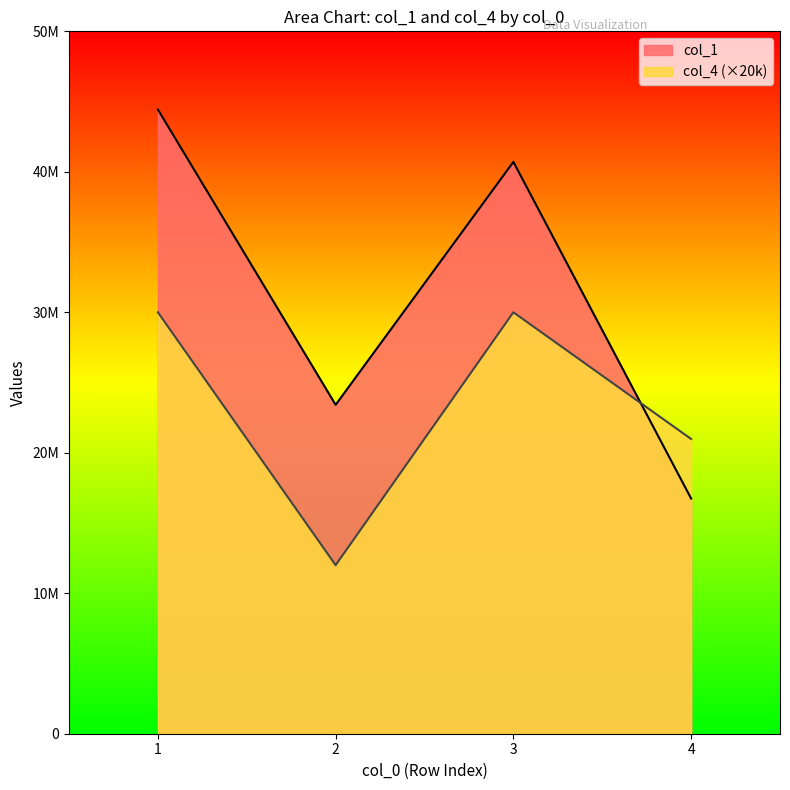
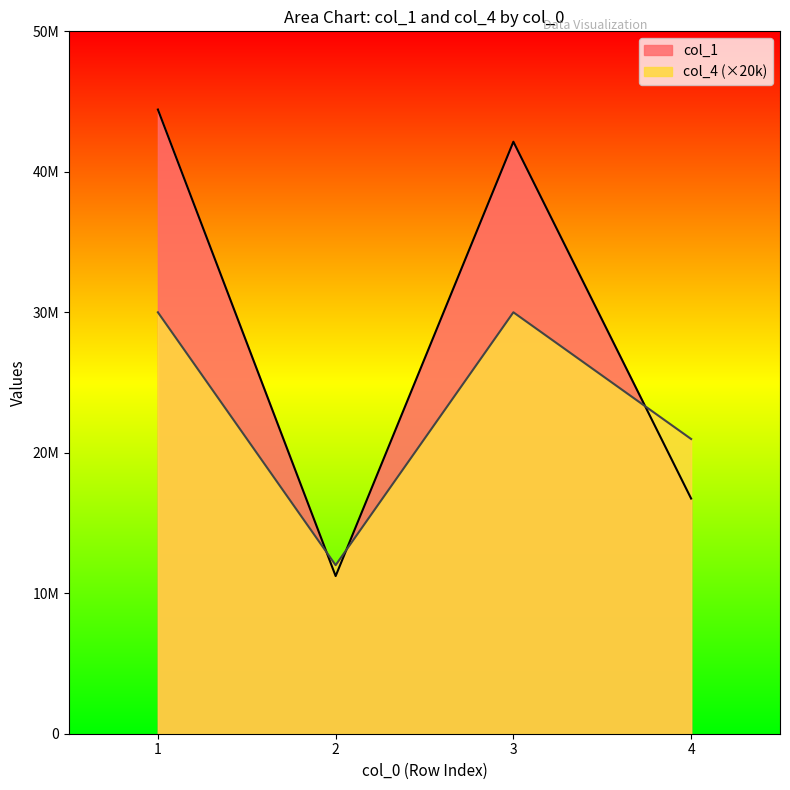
  {
    "col_1": {
      "1": 44400000,
-     "2": 23400000,
-     "3": 40700000,
+     "2": 11200000,
+     "3": 42100000,
      "4": 16700000
    },
    "col_4 (×20k)": {
      "1": 30000000,
      "2": 12000000,
      "3": 30000000,
      "4": 21000000
    }
  }
